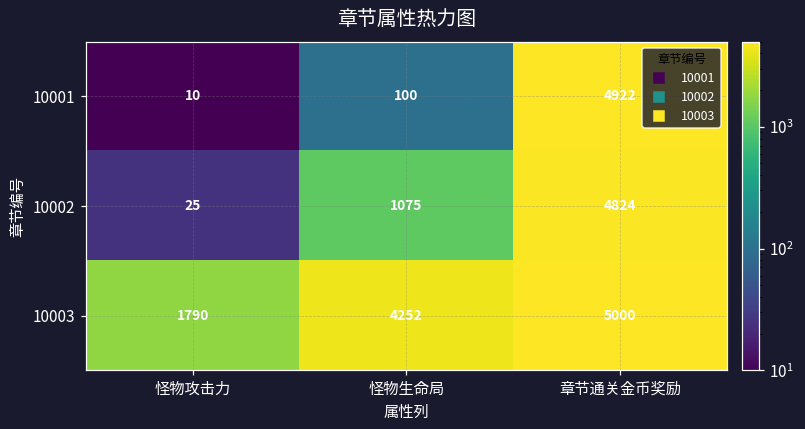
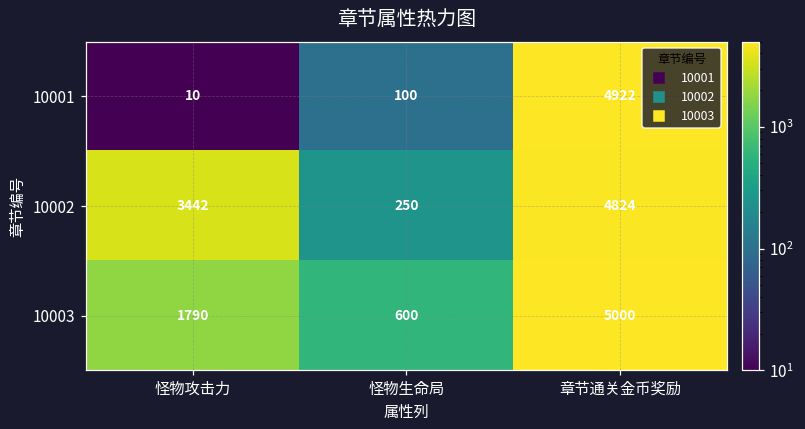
  {
    "10001": {
      "怪物攻击力": 10,
      "怪物生命局": 100,
      "章节通关金币奖励": 4922
    },
    "10002": {
-     "怪物攻击力": 25,
-     "怪物生命局": 1075,
+     "怪物攻击力": 3442,
+     "怪物生命局": 250,
      "章节通关金币奖励": 4824
    },
    "10003": {
      "怪物攻击力": 1790,
-     "怪物生命局": 4252,
+     "怪物生命局": 600,
      "章节通关金币奖励": 5000
    }
  }
